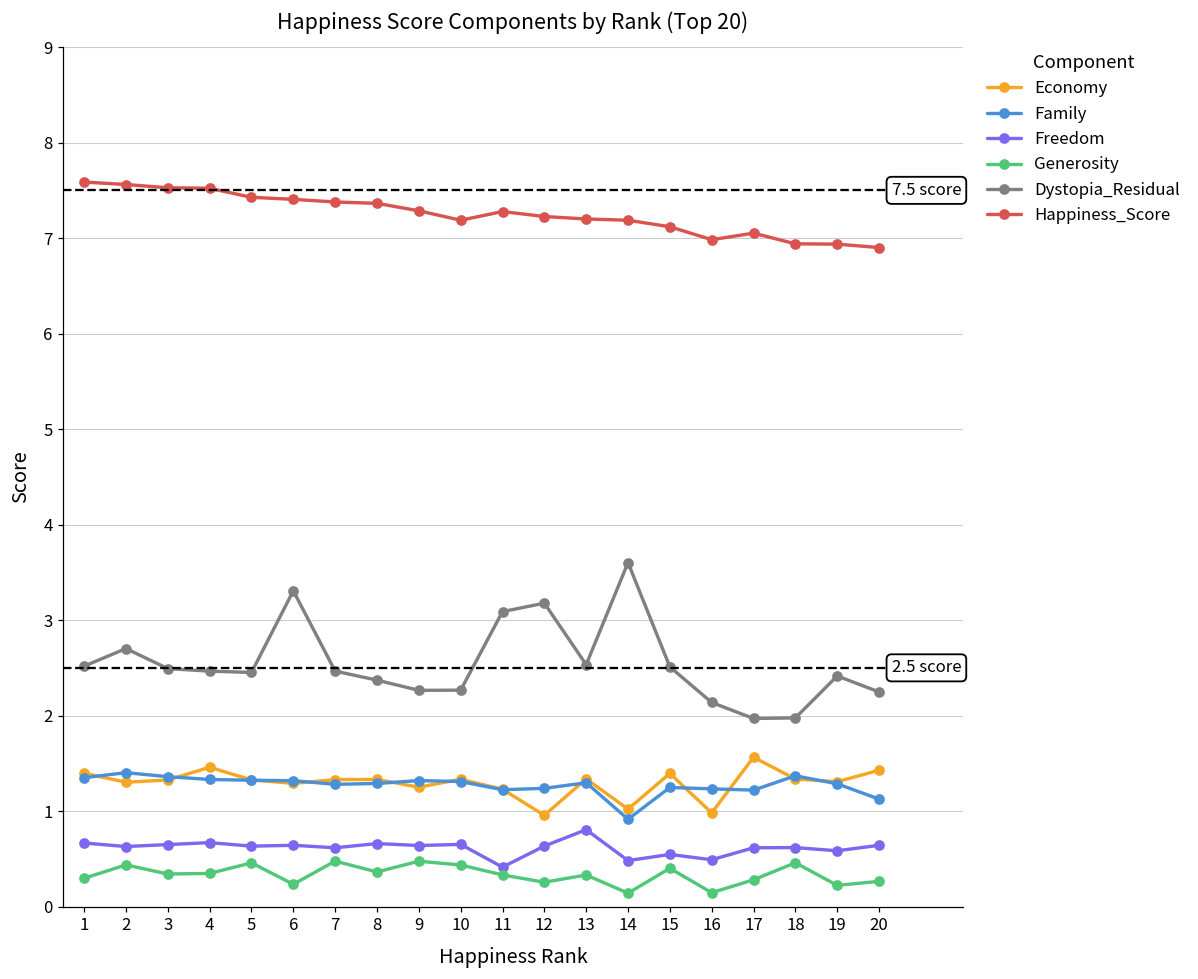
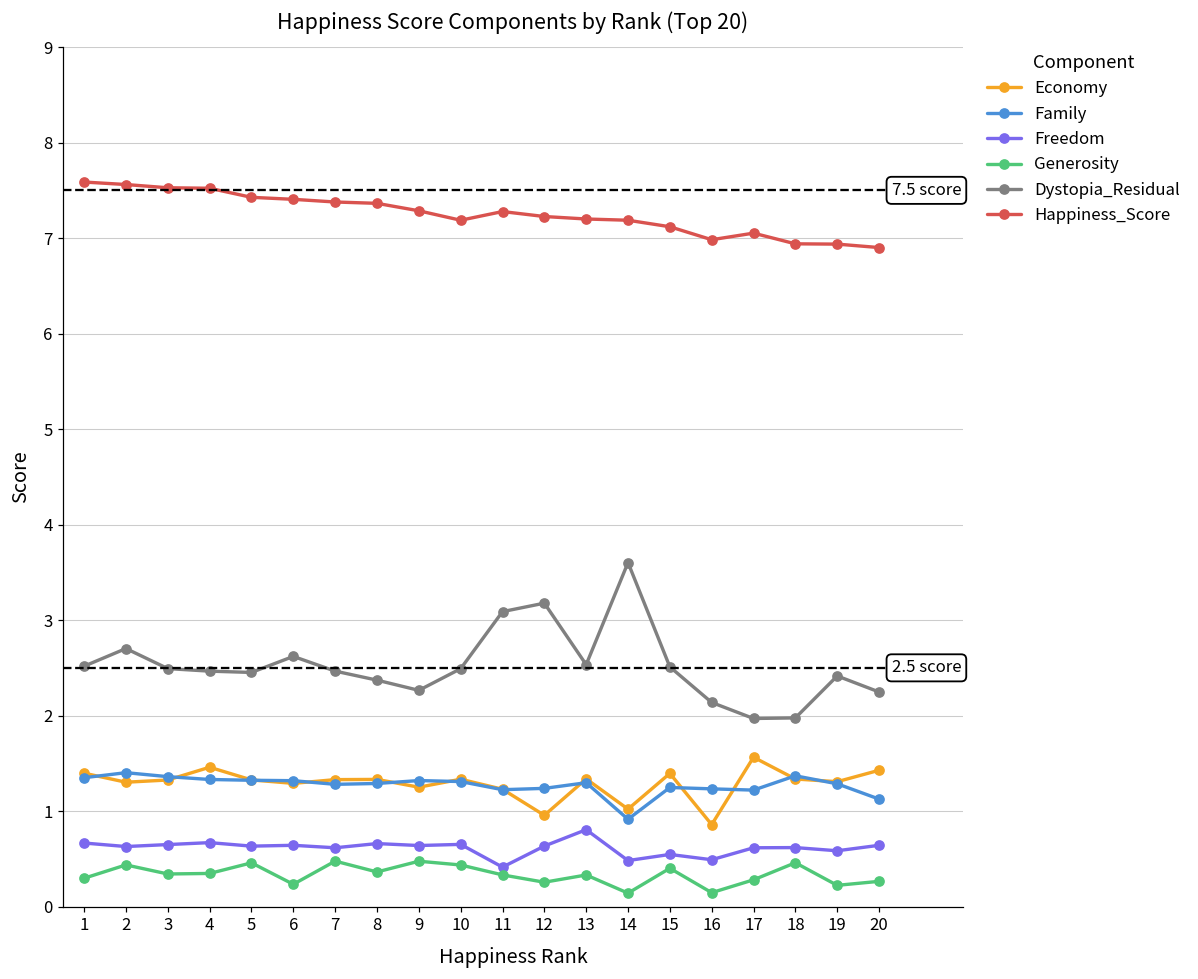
  {
    "Economy": {
      "1": 1.4,
      "2": 1.3,
      "3": 1.3,
      "4": 1.5,
      "7": 1.3,
      "8": 1.3,
      "9": 1.3,
      "12": 1.0,
      "13": 1.3,
      "14": 1.0,
      "15": 1.4,
-     "16": 1.0,
+     "16": 0.9,
      "17": 1.6,
      "18": 1.3,
      "20": 1.4
    },
    "Family": {
      "1": 1.3,
      "2": 1.4,
      "3": 1.4,
      "4": 1.3,
      "7": 1.3,
      "8": 1.3,
      "9": 1.3,
      "12": 1.2,
      "13": 1.3,
      "14": 0.9,
      "15": 1.2,
      "16": 1.2,
      "17": 1.2,
      "18": 1.4,
      "20": 1.1
    },
    "Freedom": {
      "1": 0.7,
      "2": 0.6,
      "3": 0.6,
      "4": 0.7,
      "5": 0.6,
      "6": 0.6,
      "7": 0.6,
      "8": 0.7,
      "9": 0.6,
      "10": 0.7,
      "11": 0.4,
      "12": 0.6,
      "13": 0.8,
      "14": 0.5,
      "15": 0.5,
      "16": 0.5,
      "17": 0.6,
      "18": 0.6,
      "19": 0.6,
      "20": 0.6
    },
    "Generosity": {
      "1": 0.3,
      "2": 0.4,
      "3": 0.3,
      "4": 0.3,
      "5": 0.5,
      "6": 0.2,
      "7": 0.5,
      "8": 0.4,
      "9": 0.5,
      "10": 0.4,
      "11": 0.3,
      "12": 0.3,
      "13": 0.3,
      "14": 0.1,
      "15": 0.4,
      "16": 0.1,
      "17": 0.3,
      "18": 0.5,
      "19": 0.2,
      "20": 0.3
    },
    "Dystopia_Residual": {
      "1": 2.5,
      "2": 2.7,
      "3": 2.5,
      "4": 2.5,
      "5": 2.5,
-     "6": 3.3,
+     "6": 2.6,
      "7": 2.5,
      "8": 2.4,
      "9": 2.3,
-     "10": 2.3,
+     "10": 2.5,
      "11": 3.1,
      "12": 3.2,
      "13": 2.5,
      "14": 3.6,
      "15": 2.5,
      "16": 2.1,
      "17": 2.0,
      "18": 2.0,
      "19": 2.4
    },
    "Happiness_Score": {
      "1": 7.6,
      "2": 7.6,
      "3": 7.5,
      "4": 7.5,
      "5": 7.4,
      "6": 7.4,
      "7": 7.4,
      "8": 7.4,
      "9": 7.3,
      "10": 7.2,
      "11": 7.3,
      "12": 7.2,
      "13": 7.2,
      "14": 7.2,
      "15": 7.1,
      "16": 7.0,
      "17": 7.1,
      "18": 6.9,
      "19": 6.9,
      "20": 6.9
    }
  }
